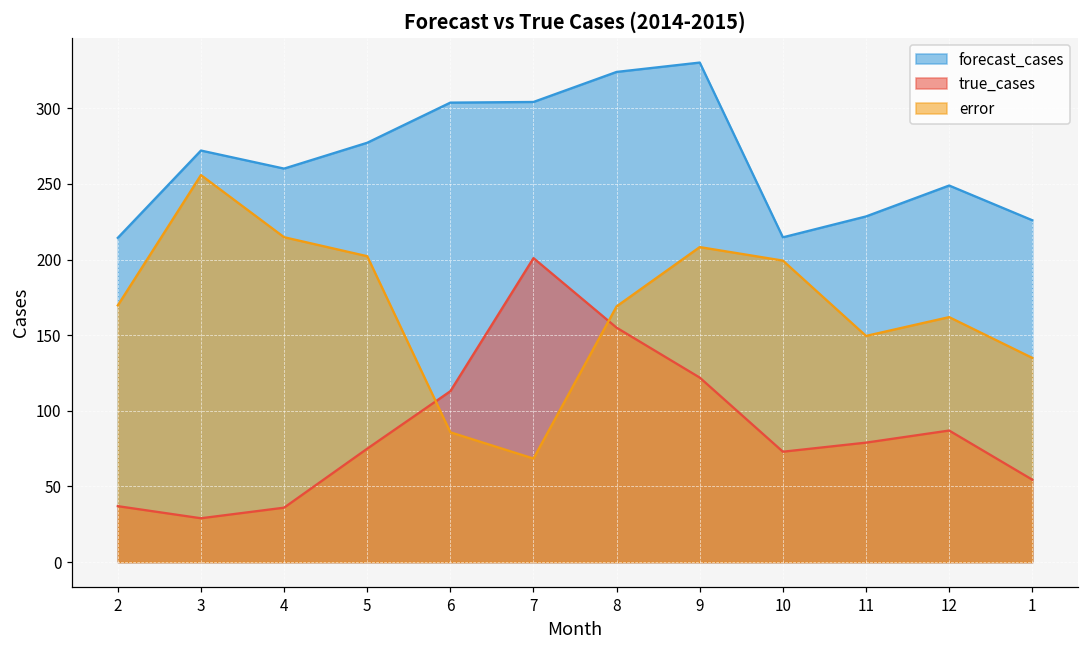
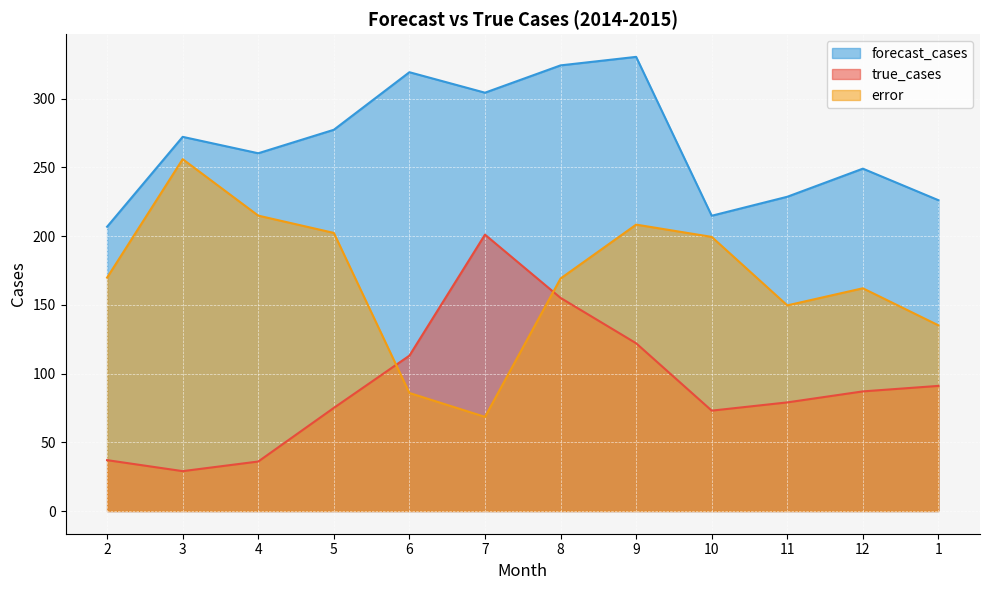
  {
    "forecast_cases": {
-     "2": 214,
+     "2": 207,
      "3": 272,
      "4": 260,
      "5": 277,
-     "6": 304,
+     "6": 319,
      "7": 304,
      "8": 324,
      "9": 330,
      "10": 215,
      "11": 229,
      "12": 249,
      "1": 226
    },
    "true_cases": {
      "2": 37,
      "3": 29,
      "4": 36,
      "5": 75,
      "6": 113,
      "7": 201,
      "8": 155,
      "9": 122,
      "10": 73,
      "11": 79,
      "12": 87,
-     "1": 55
+     "1": 91
    },
    "error": {
      "2": 170,
      "3": 256,
      "4": 215,
      "5": 202,
      "6": 86,
      "7": 68,
      "8": 169,
      "9": 208,
      "10": 199,
      "11": 150,
      "12": 162,
      "1": 135
    }
  }
